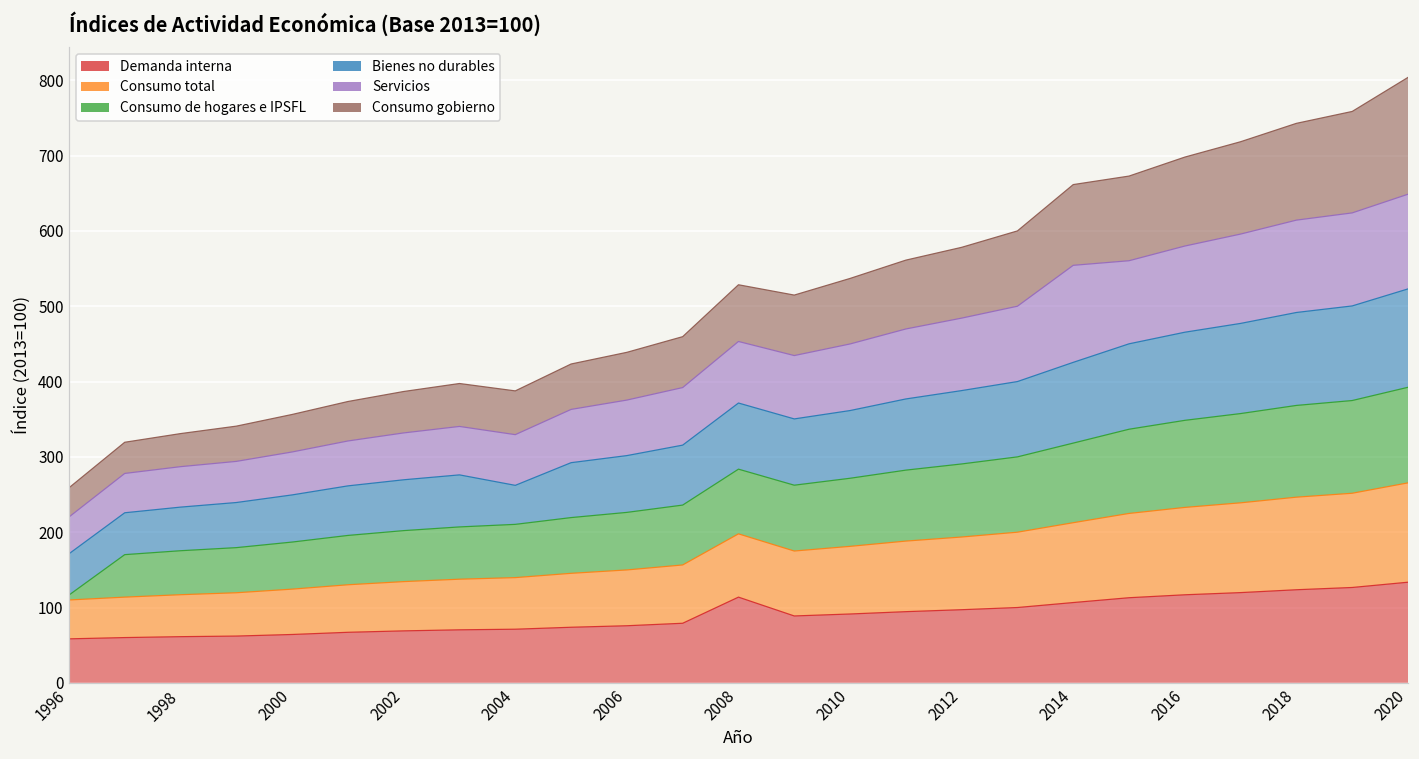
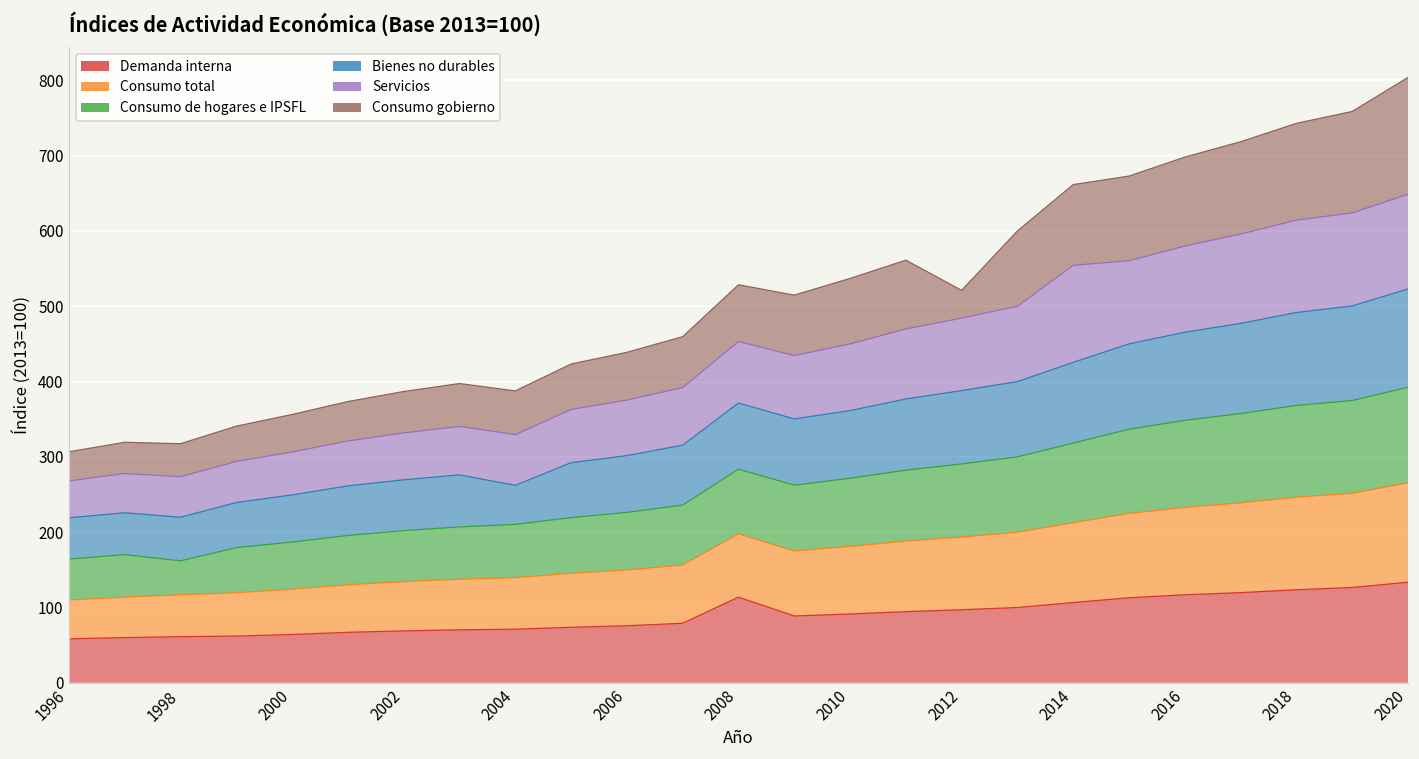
  {
    "Demanda interna": {
      "1996": 60,
      "1998": 60,
      "2000": 60,
      "2002": 70,
      "2004": 70,
      "2006": 80,
      "2008": 110,
      "2010": 90,
      "2012": 100,
      "2014": 110,
      "2016": 120,
      "2018": 120,
      "2020": 130
    },
    "Consumo total": {
      "1996": 50,
      "1998": 60,
      "2000": 60,
      "2002": 70,
      "2004": 70,
      "2006": 70,
      "2008": 80,
      "2010": 90,
      "2012": 100,
      "2014": 110,
      "2016": 120,
      "2018": 120,
      "2020": 130
    },
    "Consumo de hogares e IPSFL": {
-     "1996": 10,
-     "1998": 60,
+     "1996": 50,
+     "1998": 50,
      "2000": 60,
      "2002": 70,
      "2004": 70,
      "2006": 80,
      "2008": 90,
      "2010": 90,
      "2012": 100,
      "2014": 110,
      "2016": 120,
      "2018": 120,
      "2020": 130
    },
    "Bienes no durables": {
      "1996": 50,
      "1998": 60,
      "2000": 60,
      "2002": 70,
      "2004": 50,
      "2006": 80,
      "2008": 90,
      "2010": 90,
      "2012": 100,
      "2014": 110,
      "2016": 120,
      "2018": 120,
      "2020": 130
    },
    "Servicios": {
      "1996": 50,
      "1998": 50,
      "2000": 60,
      "2002": 60,
      "2004": 70,
      "2006": 70,
      "2008": 80,
      "2010": 90,
      "2012": 100,
      "2014": 130,
      "2016": 110,
      "2018": 120,
      "2020": 130
    },
    "Consumo gobierno": {
      "1996": 40,
      "1998": 40,
      "2000": 50,
      "2002": 60,
      "2004": 60,
      "2006": 60,
      "2008": 80,
      "2010": 90,
-     "2012": 90,
+     "2012": 40,
      "2014": 110,
      "2016": 120,
      "2018": 130,
      "2020": 160
    }
  }
